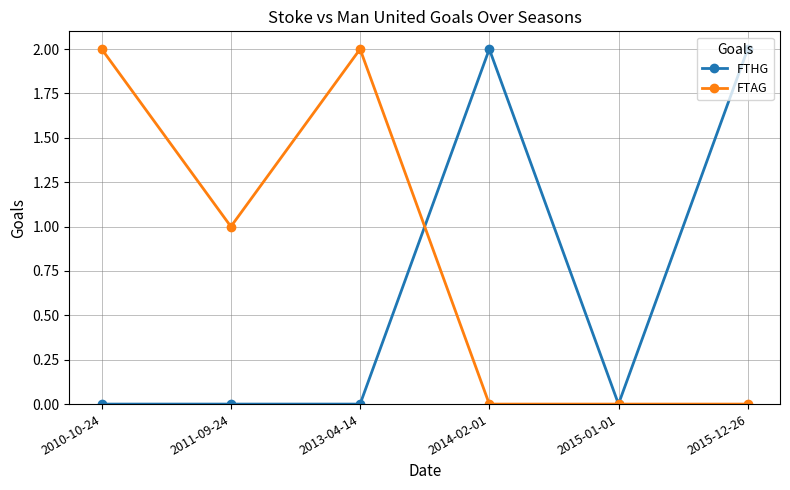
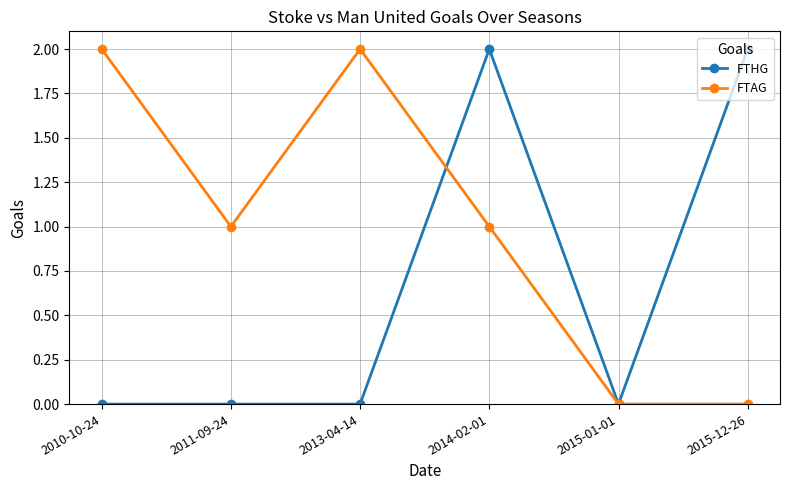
  {
    "FTHG": {
      "2010-10-24": 0,
      "2011-09-24": 0,
      "2013-04-14": 0,
      "2014-02-01": 2
    },
    "FTAG": {
      "2010-10-24": 2,
      "2011-09-24": 1,
      "2013-04-14": 2,
-     "2014-02-01": 0,
+     "2014-02-01": 1,
      "2015-12-26": 0
    }
  }
